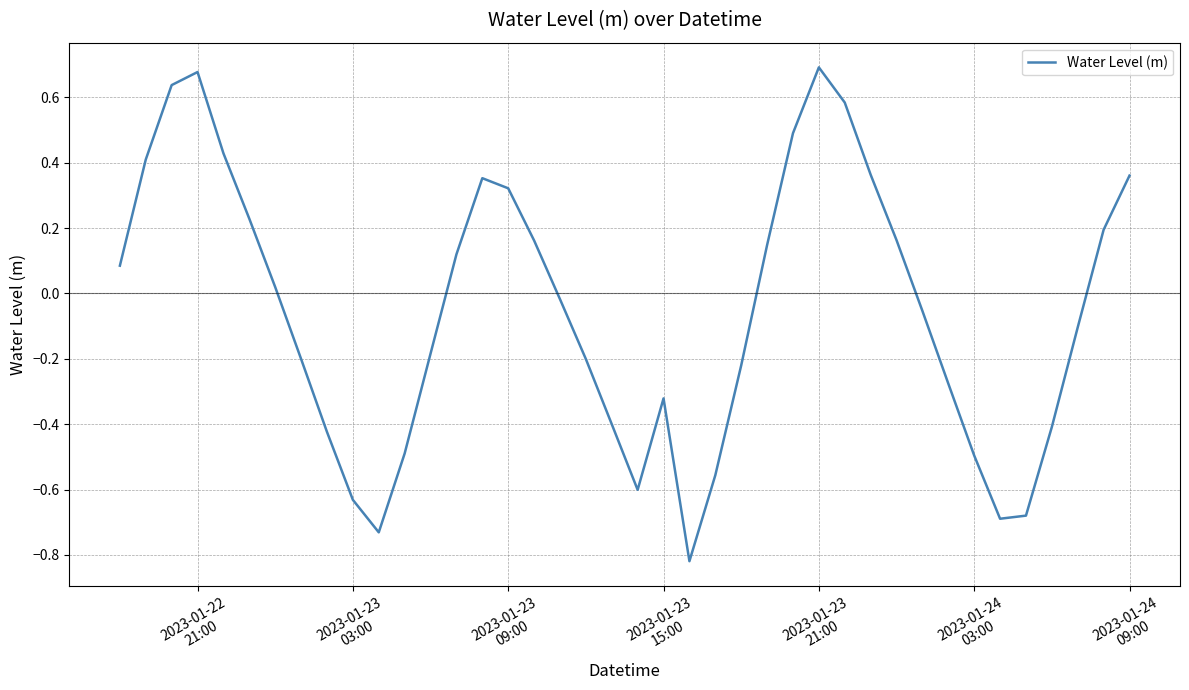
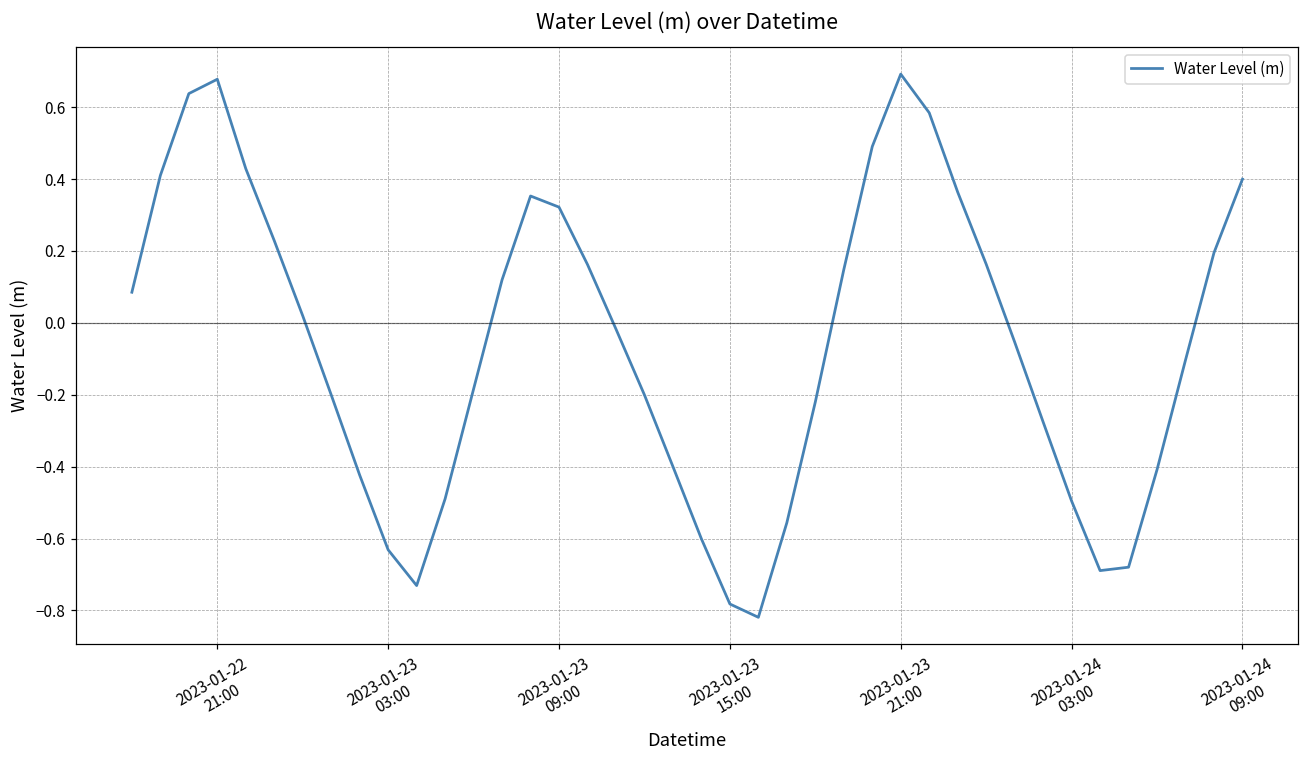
  {
    "2023-01-22 21:00": 0.68,
    "2023-01-23 03:00": -0.63,
    "2023-01-23 09:00": 0.32,
-   "2023-01-23 15:00": -0.32,
+   "2023-01-23 15:00": -0.78,
    "2023-01-23 21:00": 0.69,
    "2023-01-24 03:00": -0.50,
-   "2023-01-24 09:00": 0.36
+   "2023-01-24 09:00": 0.40
  }
